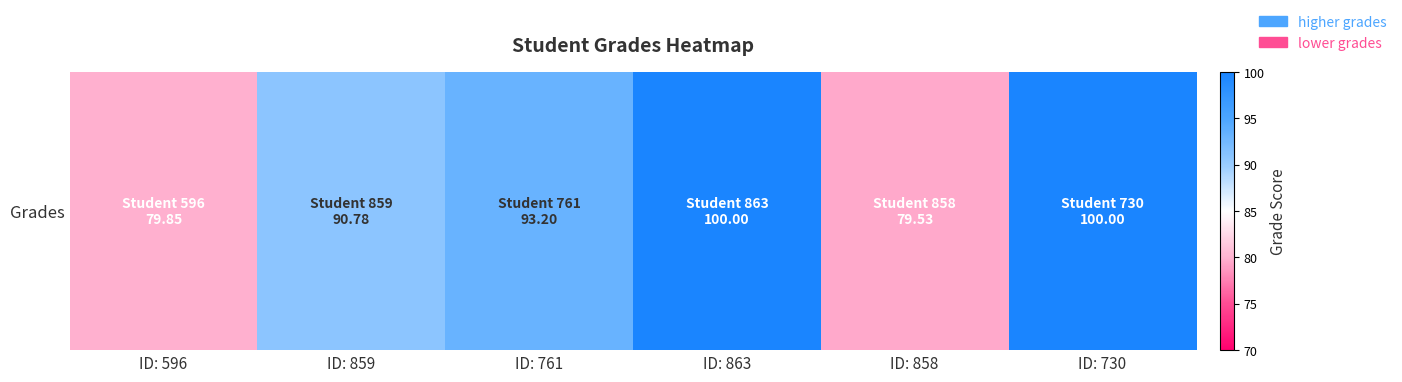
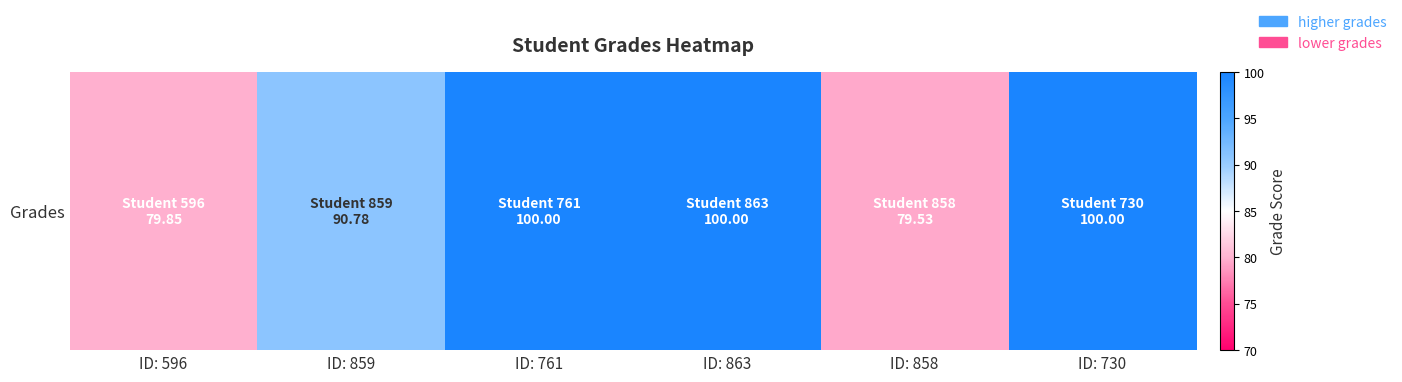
  {
    "Grades": {
-     "ID: 761": 93.20
+     "ID: 761": 100.00
    }
  }
